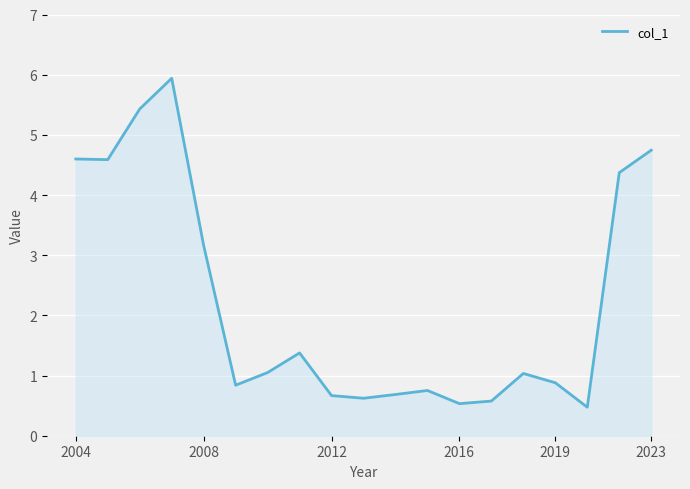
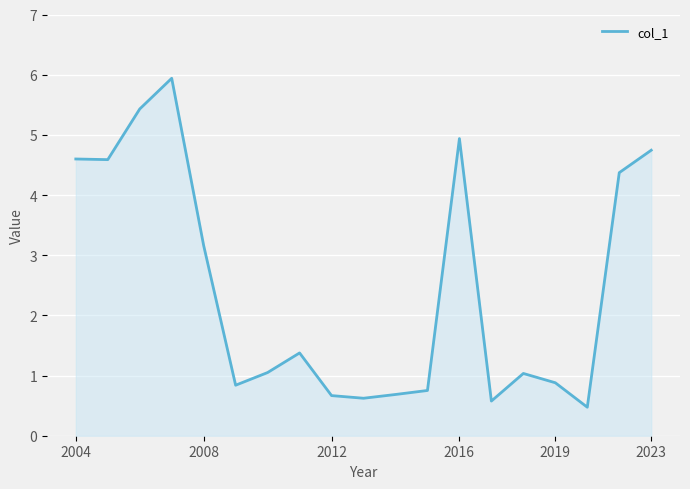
  {
    "2004": 4.6,
    "2008": 3.2,
    "2012": 0.7,
-   "2016": 0.5,
+   "2016": 4.9,
    "2019": 0.9,
    "2023": 4.7
  }
